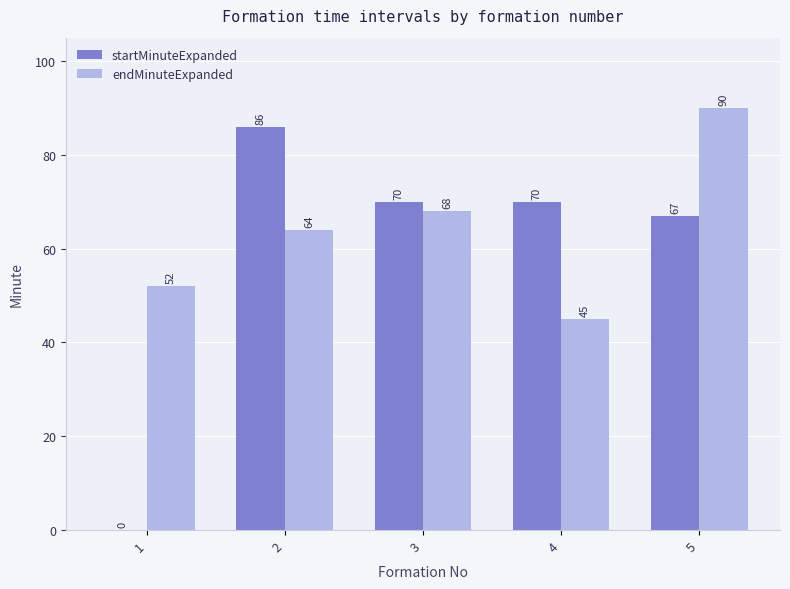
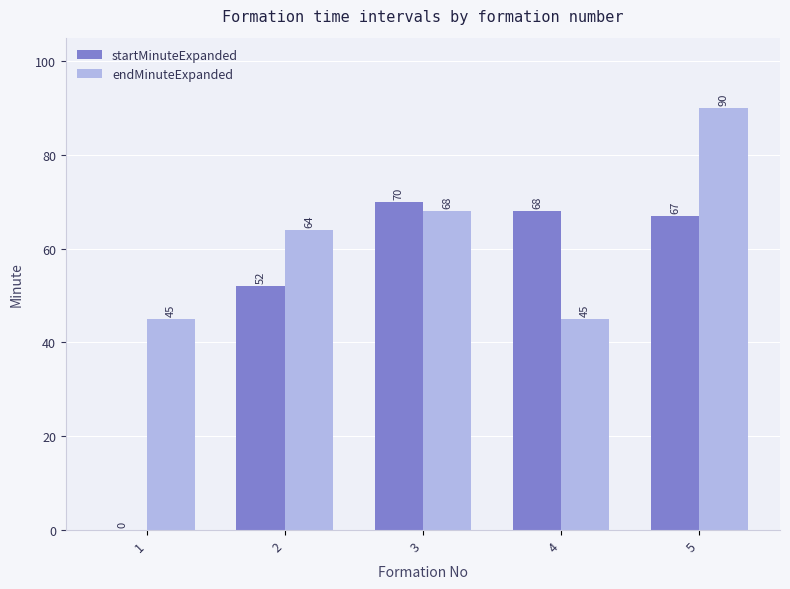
  {
    "startMinuteExpanded": {
      "1": 0,
-     "2": 86,
+     "2": 52,
      "3": 70,
-     "4": 70,
+     "4": 68,
      "5": 67
    },
    "endMinuteExpanded": {
-     "1": 52,
+     "1": 45,
      "2": 64,
      "3": 68,
      "4": 45,
      "5": 90
    }
  }
